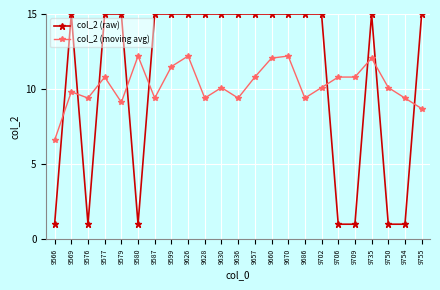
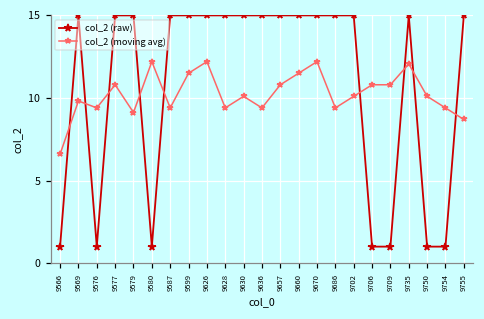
  {
    "col_2 (raw)": {
      "9566": 1.0,
      "9569": 15.0,
      "9576": 1.0,
      "9577": 15.0,
      "9579": 15.0,
      "9580": 1.0,
      "9587": 15.0,
      "9599": 15.0,
      "9626": 15.0,
      "9628": 15.0,
      "9630": 15.0,
      "9636": 15.0,
      "9657": 15.0,
      "9660": 15.0,
      "9670": 15.0,
      "9686": 15.0,
      "9702": 15.0,
      "9706": 1.0,
      "9709": 1.0,
      "9735": 15.0,
      "9750": 1.0,
      "9754": 1.0,
      "9755": 15.0
    },
    "col_2 (moving avg)": {
      "9566": 6.6,
      "9569": 9.8,
      "9576": 9.4,
      "9577": 10.8,
      "9579": 9.1,
      "9580": 12.2,
      "9587": 9.4,
      "9599": 11.5,
      "9626": 12.2,
      "9628": 9.4,
      "9630": 10.1,
      "9636": 9.4,
      "9657": 10.8,
-     "9660": 12.1,
+     "9660": 11.5,
      "9670": 12.2,
      "9686": 9.4,
      "9702": 10.1,
      "9706": 10.8,
      "9709": 10.8,
      "9735": 12.1,
      "9750": 10.1,
      "9754": 9.4,
      "9755": 8.7
    }
  }
